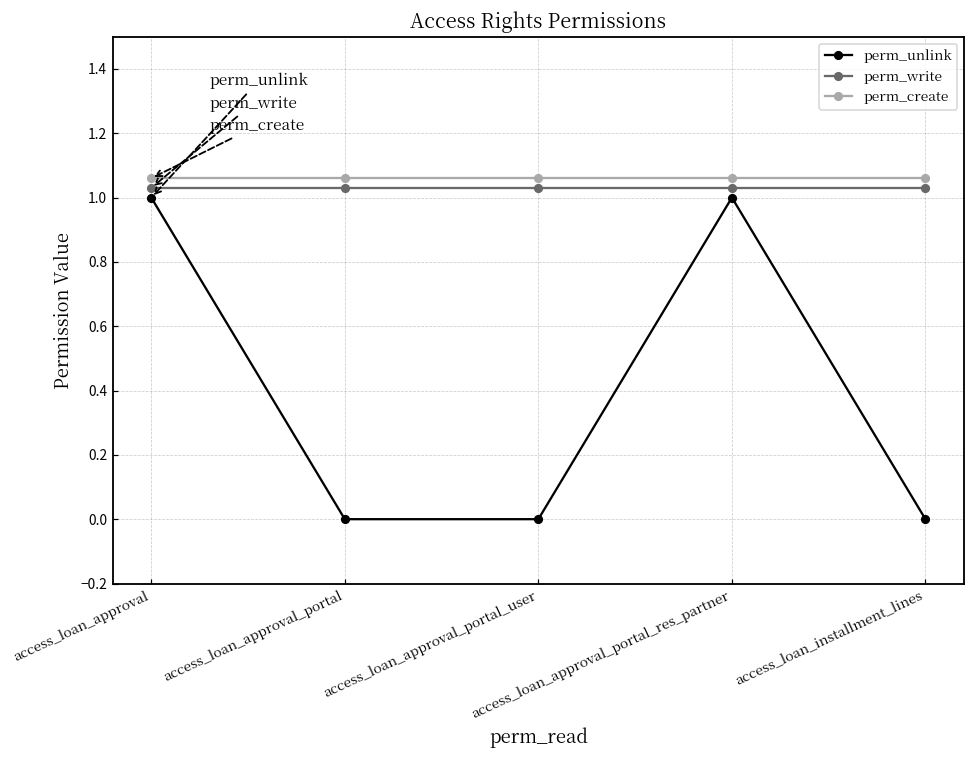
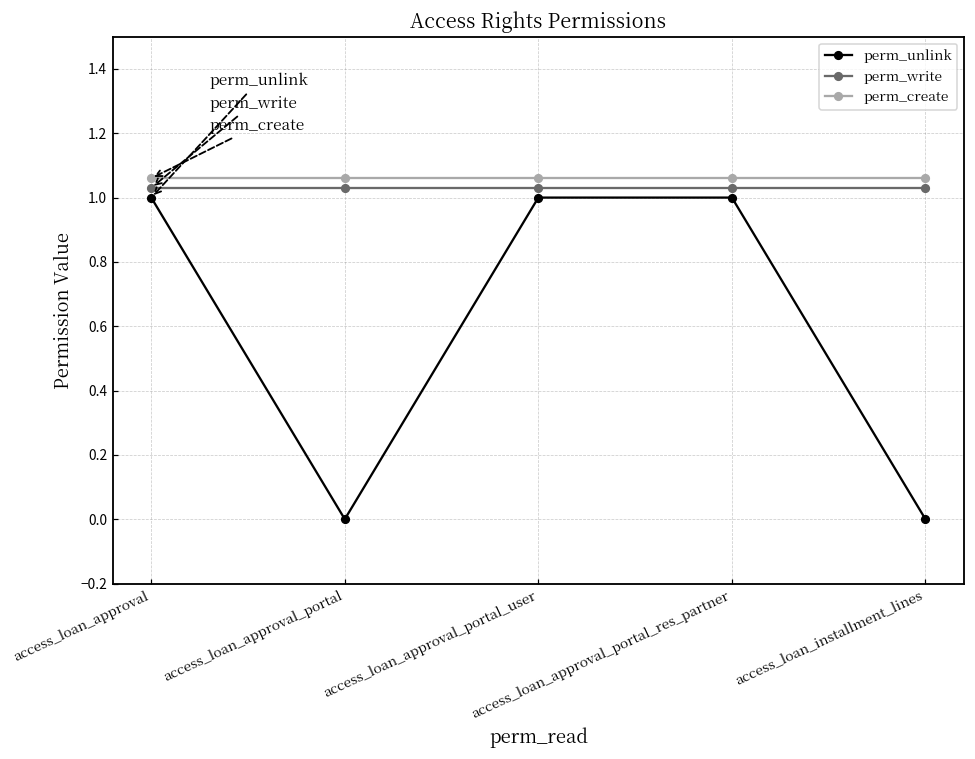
  {
    "perm_unlink": {
      "access_loan_approval": 1,
      "access_loan_approval_portal": 0,
-     "access_loan_approval_portal_user": 0,
+     "access_loan_approval_portal_user": 1,
      "access_loan_approval_portal_res_partner": 1,
      "access_loan_installment_lines": 0
    },
    "perm_write": {
      "access_loan_approval": 1.03,
      "access_loan_approval_portal": 1.03,
      "access_loan_approval_portal_user": 1.03,
      "access_loan_approval_portal_res_partner": 1.03,
      "access_loan_installment_lines": 1.03
    },
    "perm_create": {
      "access_loan_approval": 1.06,
      "access_loan_approval_portal": 1.06,
      "access_loan_approval_portal_user": 1.06,
      "access_loan_approval_portal_res_partner": 1.06,
      "access_loan_installment_lines": 1.06
    }
  }
